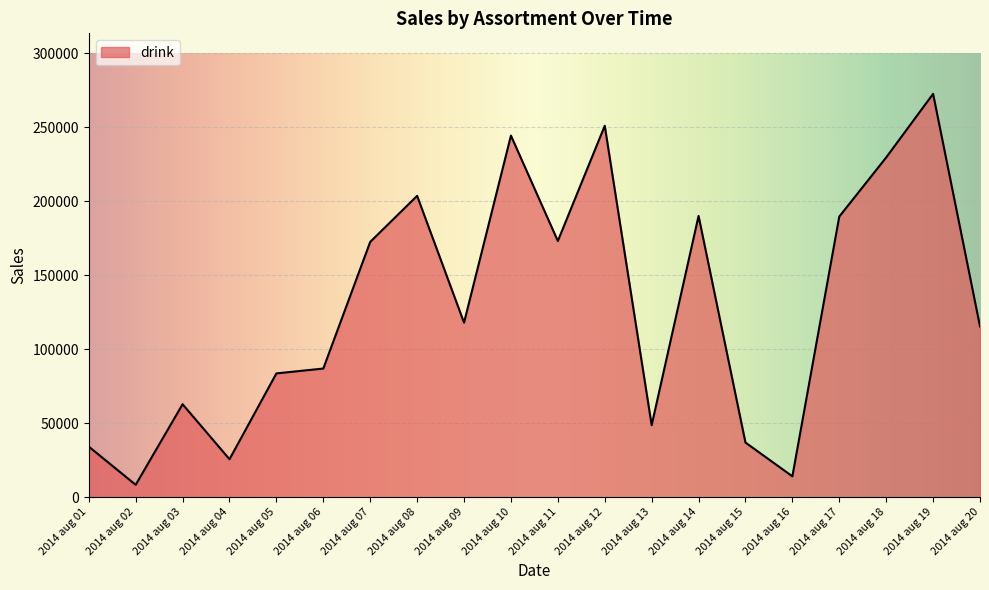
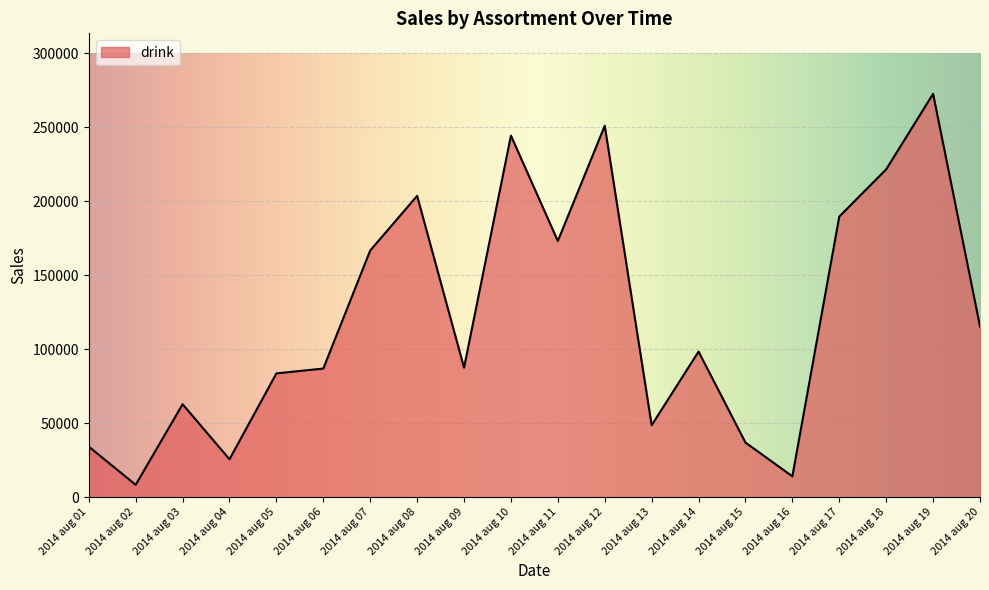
  {
    "2014 aug 01": 34000,
    "2014 aug 02": 8000,
    "2014 aug 03": 63000,
    "2014 aug 04": 26000,
    "2014 aug 05": 84000,
    "2014 aug 06": 87000,
-   "2014 aug 07": 173000,
+   "2014 aug 07": 167000,
    "2014 aug 08": 204000,
-   "2014 aug 09": 118000,
+   "2014 aug 09": 88000,
    "2014 aug 10": 244000,
    "2014 aug 11": 173000,
    "2014 aug 12": 251000,
    "2014 aug 13": 49000,
-   "2014 aug 14": 190000,
+   "2014 aug 14": 98000,
    "2014 aug 15": 37000,
    "2014 aug 16": 14000,
    "2014 aug 17": 190000,
-   "2014 aug 18": 230000,
+   "2014 aug 18": 222000,
    "2014 aug 19": 273000,
    "2014 aug 20": 115000
  }
